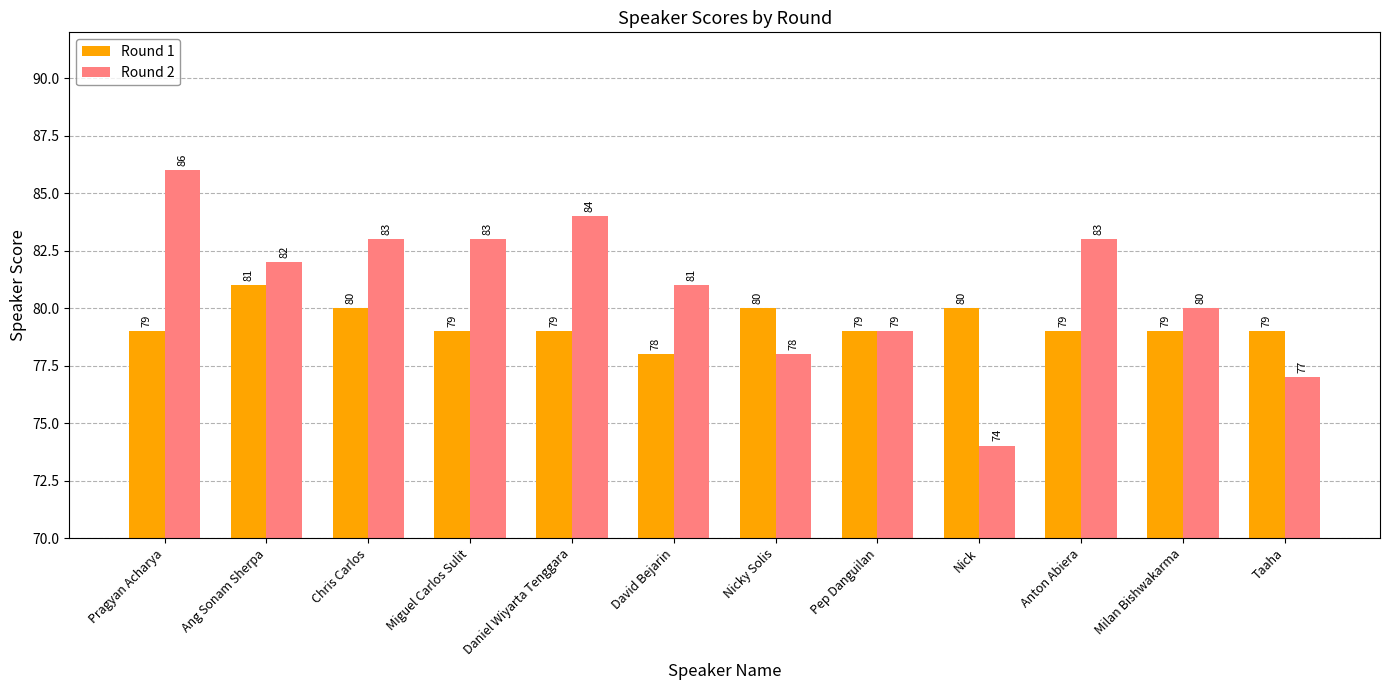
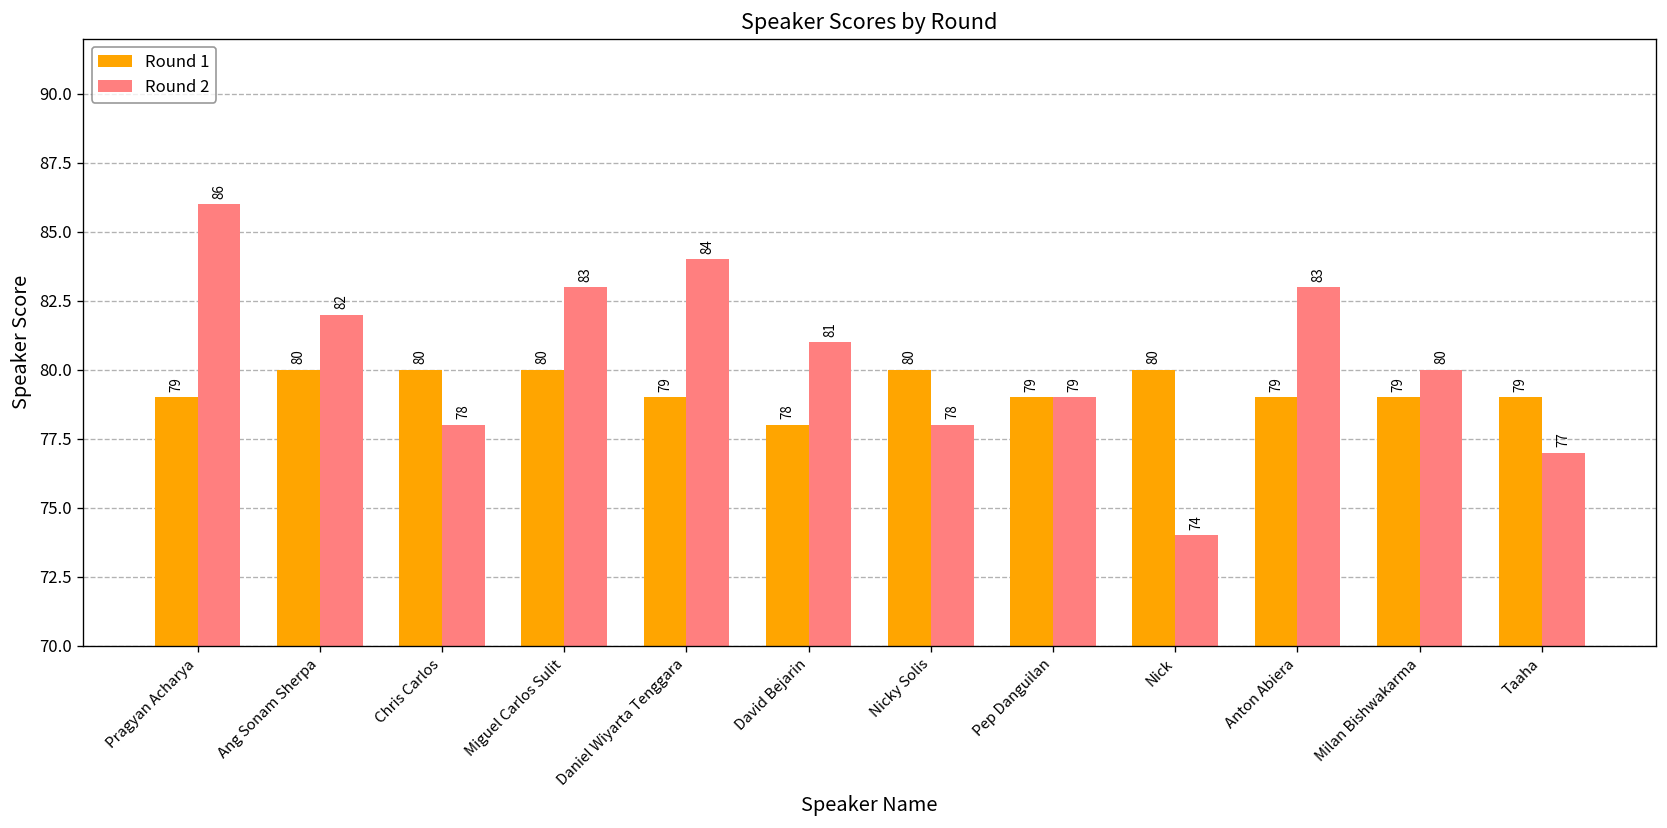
  {
    "Round 1": {
      "Pragyan Acharya": 79,
-     "Ang Sonam Sherpa": 81,
+     "Ang Sonam Sherpa": 80,
      "Chris Carlos": 80,
-     "Miguel Carlos Sulit": 79,
+     "Miguel Carlos Sulit": 80,
      "Daniel Wiyarta Tenggara": 79,
      "David Bejarin": 78,
      "Nicky Solis": 80,
      "Pep Danguilan": 79,
      "Nick": 80,
      "Anton Abiera": 79,
      "Milan Bishwakarma": 79,
      "Taaha": 79
    },
    "Round 2": {
      "Pragyan Acharya": 86,
      "Ang Sonam Sherpa": 82,
-     "Chris Carlos": 83,
+     "Chris Carlos": 78,
      "Miguel Carlos Sulit": 83,
      "Daniel Wiyarta Tenggara": 84,
      "David Bejarin": 81,
      "Nicky Solis": 78,
      "Pep Danguilan": 79,
      "Nick": 74,
      "Anton Abiera": 83,
      "Milan Bishwakarma": 80,
      "Taaha": 77
    }
  }
